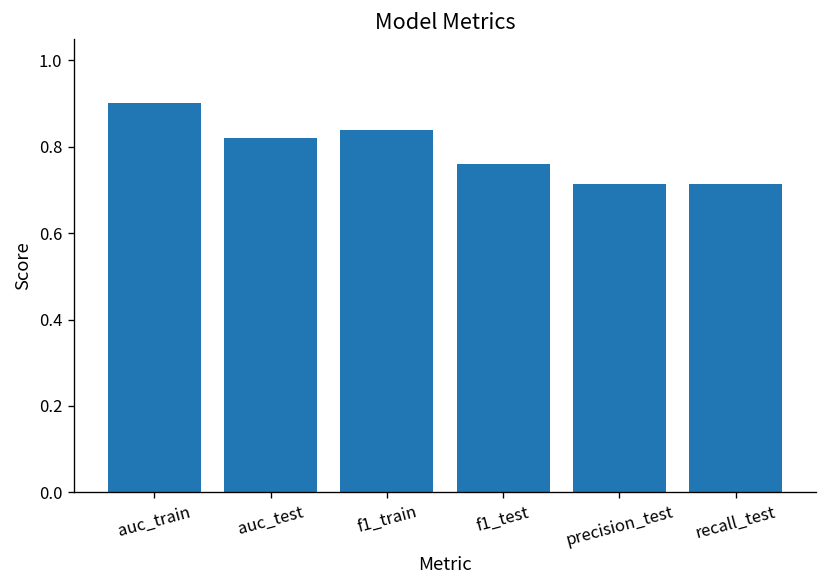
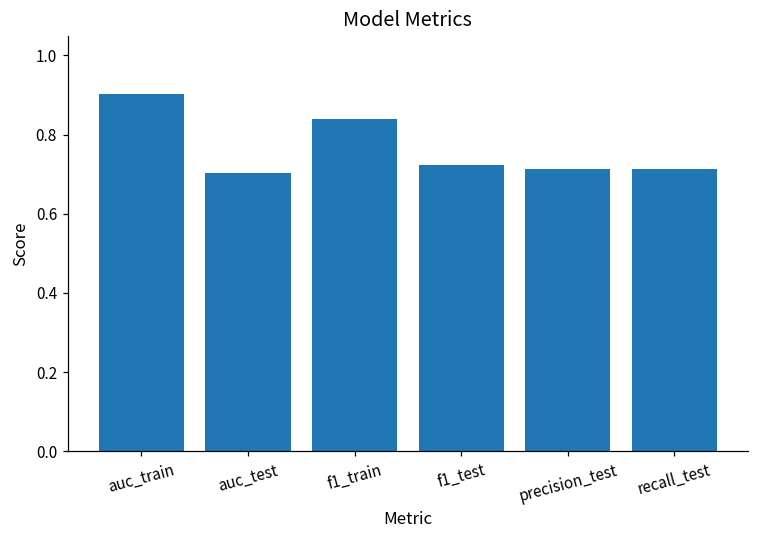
  {
    "auc_train": 0.90,
-   "auc_test": 0.82,
+   "auc_test": 0.70,
    "f1_train": 0.84,
-   "f1_test": 0.76,
+   "f1_test": 0.72,
    "precision_test": 0.71,
    "recall_test": 0.71
  }
